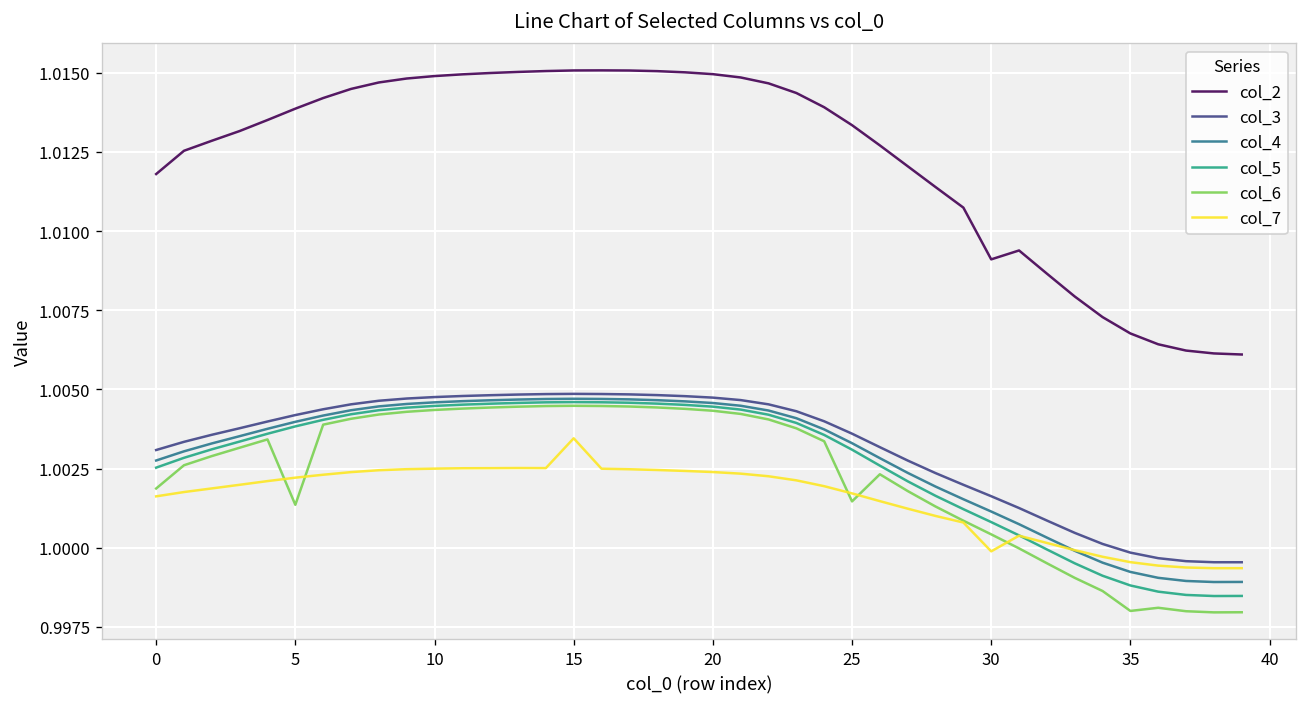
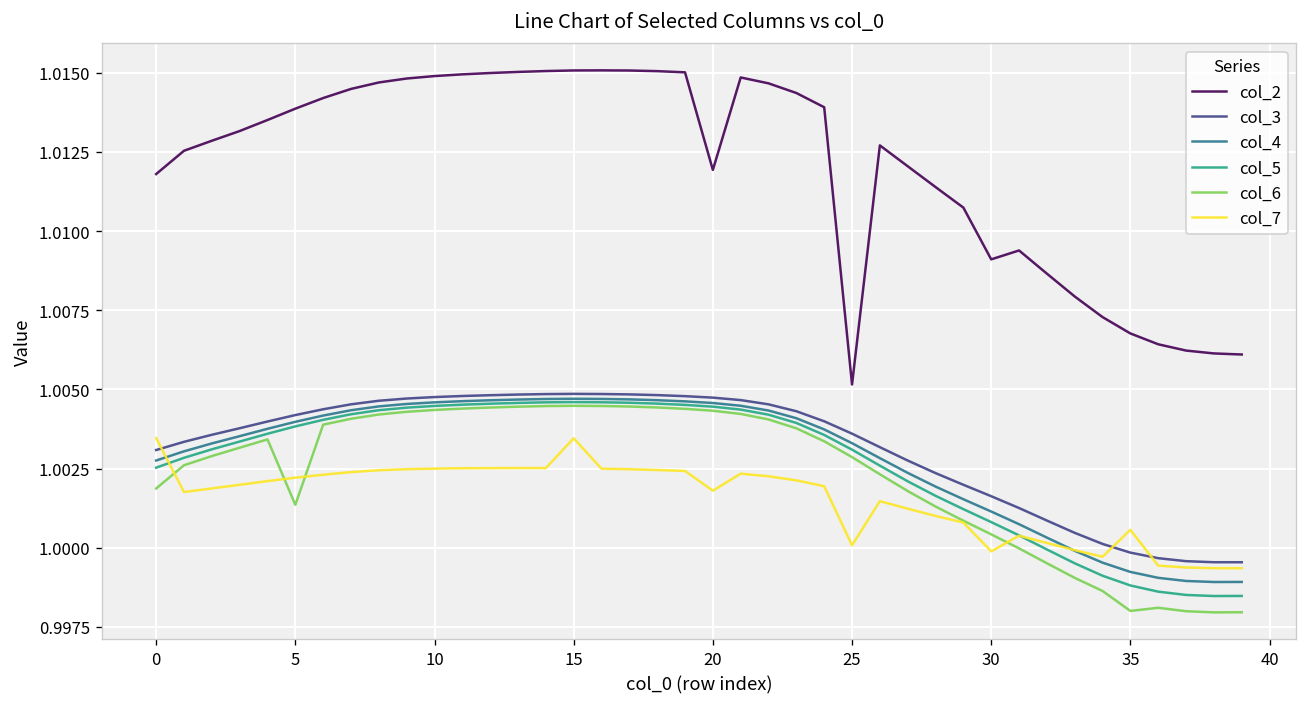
  {
    "col_2": {
      "0": 1.0118,
      "5": 1.0139,
      "10": 1.0149,
      "15": 1.0151,
-     "20": 1.0150,
-     "25": 1.0133,
+     "20": 1.0119,
+     "25": 1.0052,
      "30": 1.0091,
      "35": 1.0068
    },
    "col_6": {
      "0": 1.0019,
      "5": 1.0014,
      "10": 1.0044,
      "15": 1.0045,
      "20": 1.0043,
-     "25": 1.0015,
+     "25": 1.0029,
      "30": 1.0004,
      "35": 0.9980
    },
    "col_7": {
-     "0": 1.0016,
+     "0": 1.0035,
      "5": 1.0022,
      "10": 1.0025,
      "15": 1.0035,
-     "20": 1.0024,
-     "25": 1.0017,
+     "20": 1.0018,
+     "25": 1.0001,
      "30": 0.9999,
-     "35": 0.9995
+     "35": 1.0006
    }
  }
